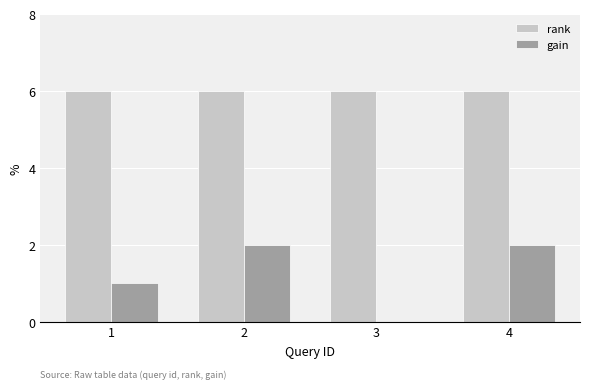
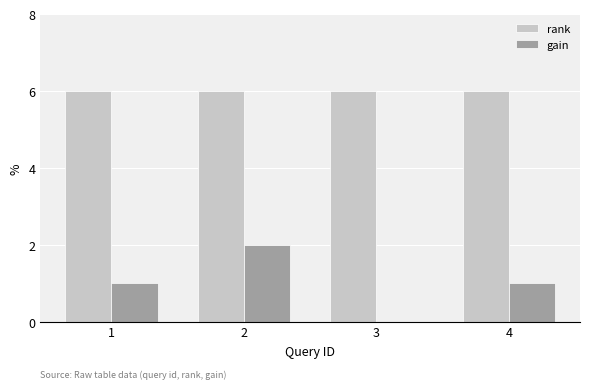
  {
    "rank": {
      "1": 6,
      "2": 6,
      "3": 6,
      "4": 6
    },
    "gain": {
      "1": 1,
      "2": 2,
      "3": 0,
-     "4": 2
+     "4": 1
    }
  }
